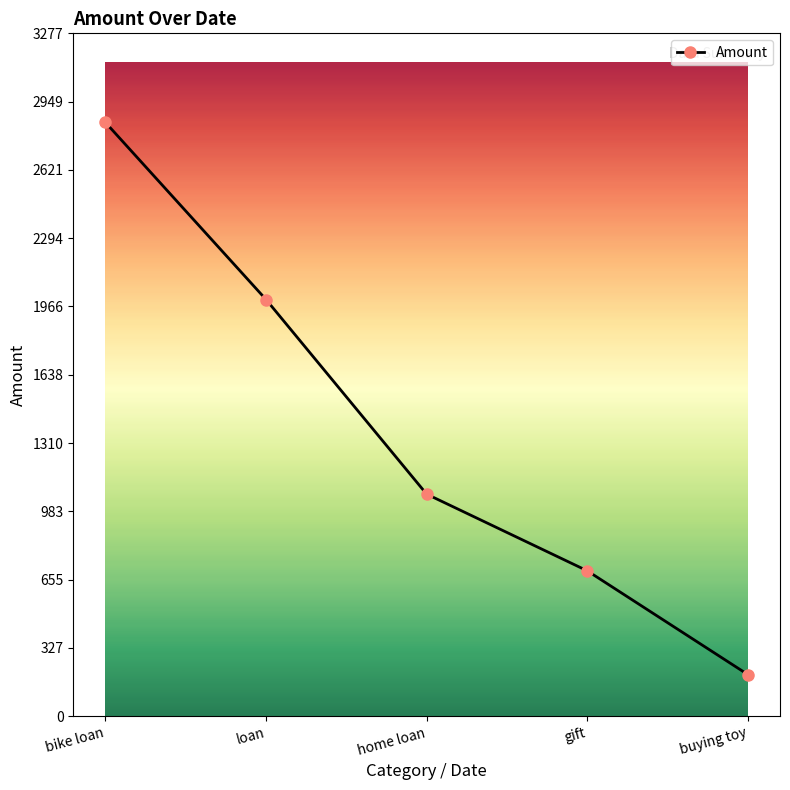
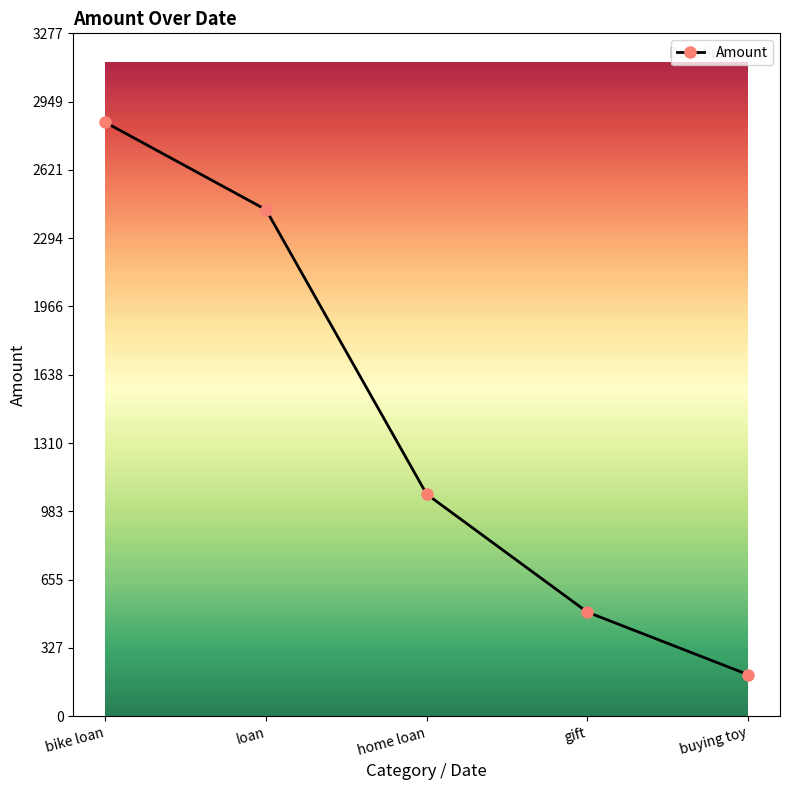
  {
    "bike loan": 2850,
-   "loan": 2000,
+   "loan": 2430,
    "home loan": 1070,
-   "gift": 700,
+   "gift": 500,
    "buying toy": 200
  }
